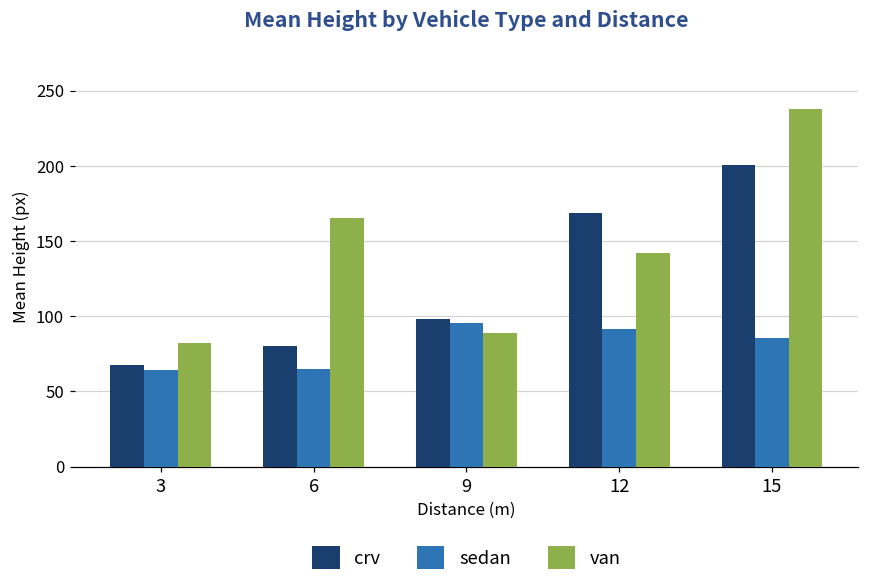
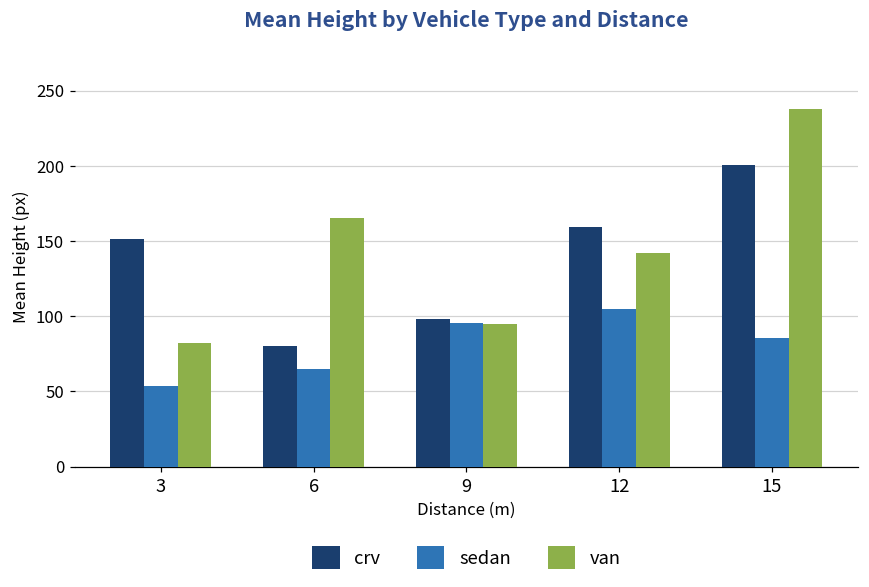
  {
    "crv": {
-     "3": 68,
+     "3": 151,
      "6": 80,
      "9": 98,
-     "12": 168,
+     "12": 159,
      "15": 200
    },
    "sedan": {
-     "3": 64,
+     "3": 54,
      "6": 65,
      "9": 96,
-     "12": 92,
+     "12": 105,
      "15": 85
    },
    "van": {
      "3": 82,
      "6": 165,
-     "9": 89,
+     "9": 95,
      "12": 142,
      "15": 238
    }
  }
